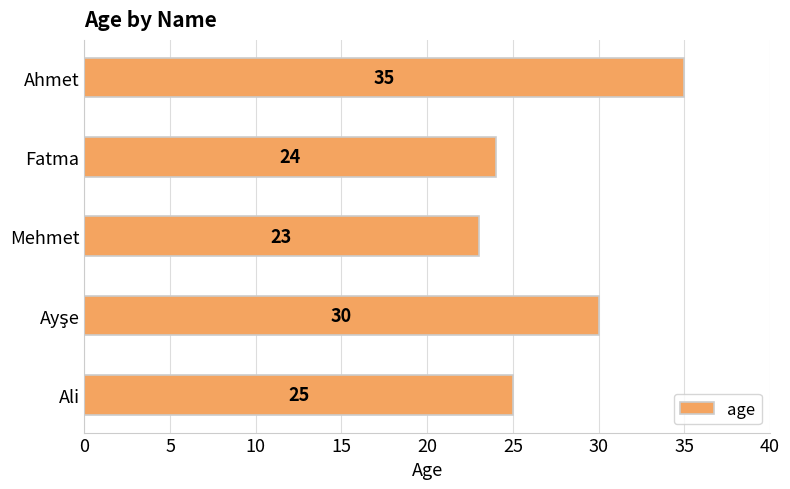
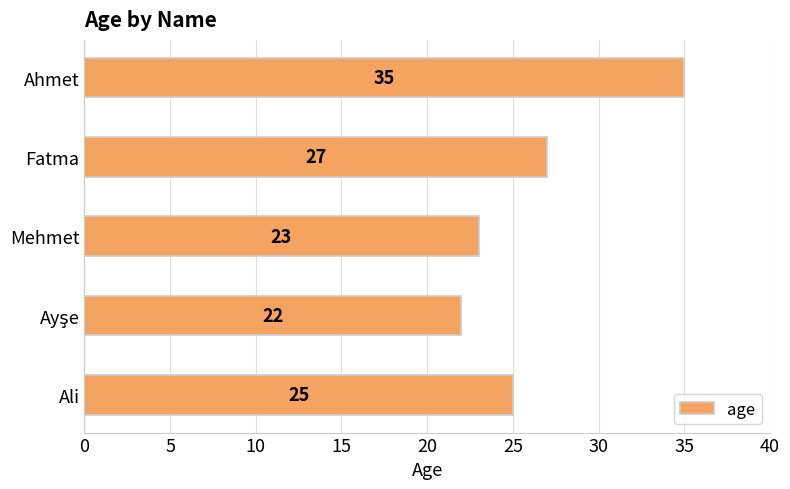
  {
    "Ahmet": 35,
-   "Fatma": 24,
+   "Fatma": 27,
    "Mehmet": 23,
-   "Ayşe": 30,
+   "Ayşe": 22,
    "Ali": 25
  }
